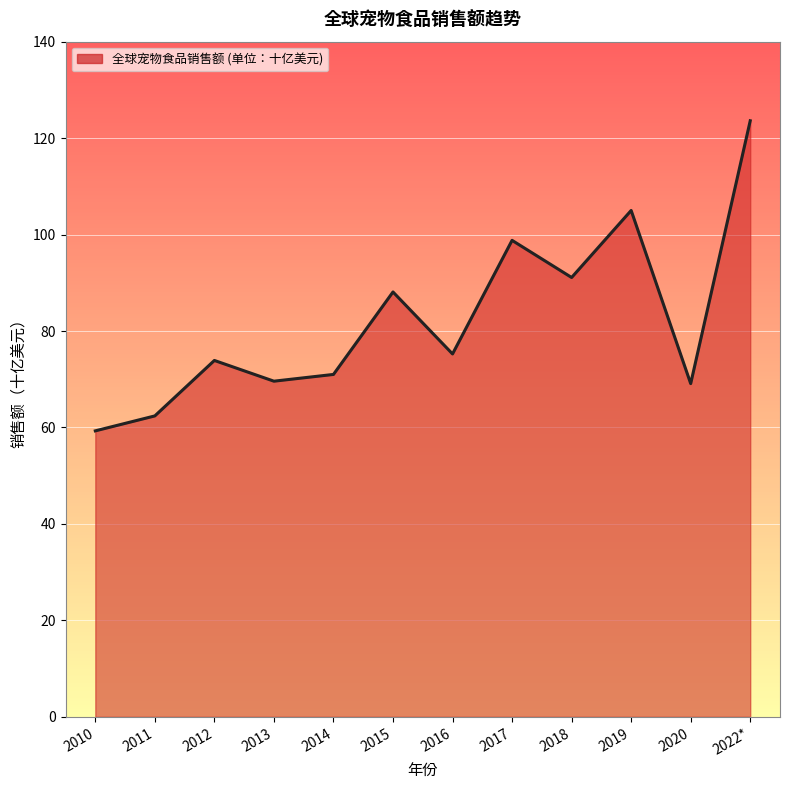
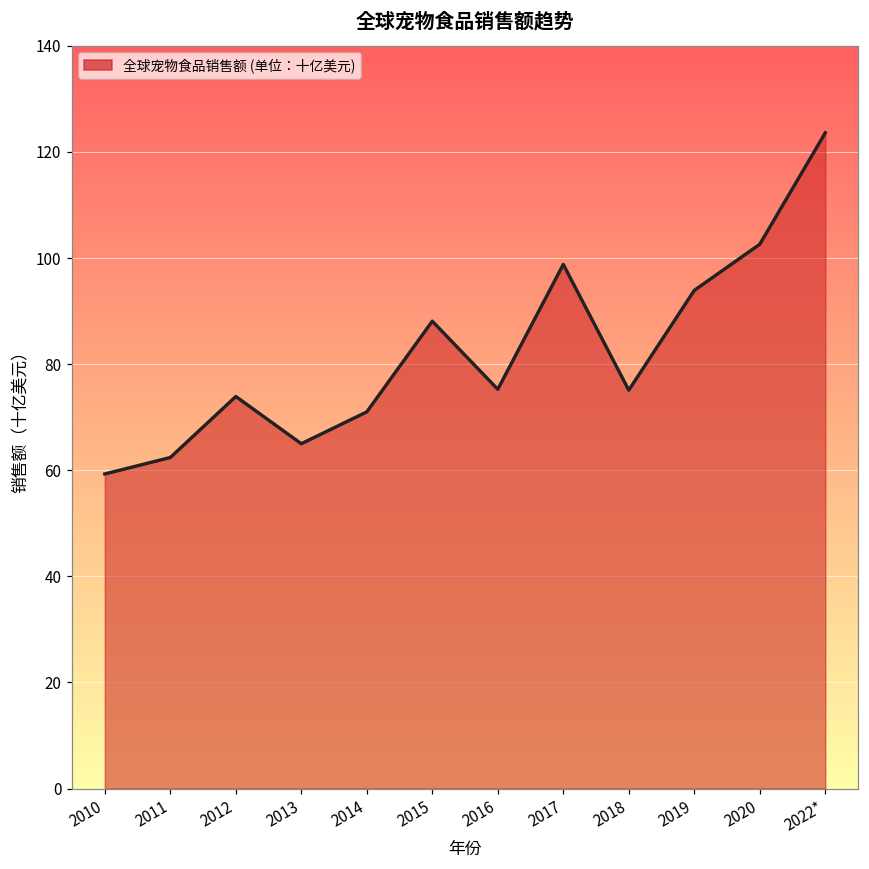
  {
    "2010": 59,
    "2011": 62,
    "2012": 74,
-   "2013": 70,
+   "2013": 65,
    "2014": 71,
    "2015": 88,
    "2016": 75,
    "2017": 99,
-   "2018": 91,
-   "2019": 105,
-   "2020": 69,
+   "2018": 75,
+   "2019": 94,
+   "2020": 103,
    "2022*": 124
  }
